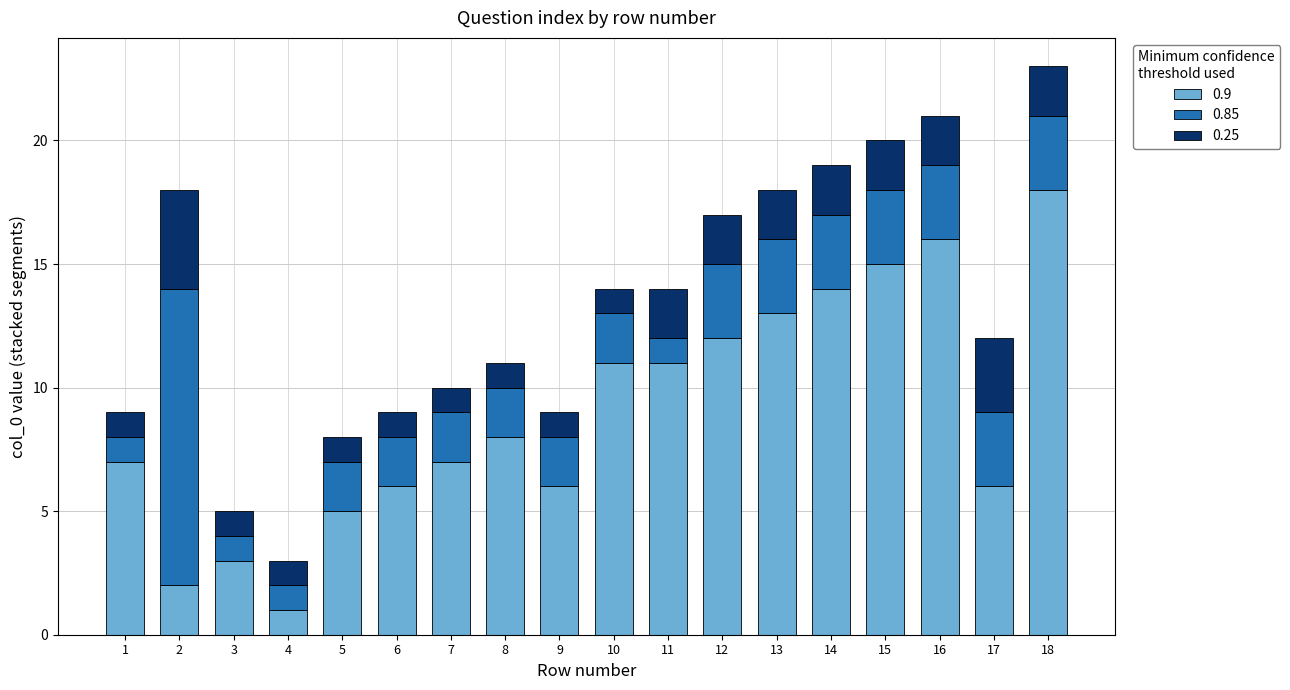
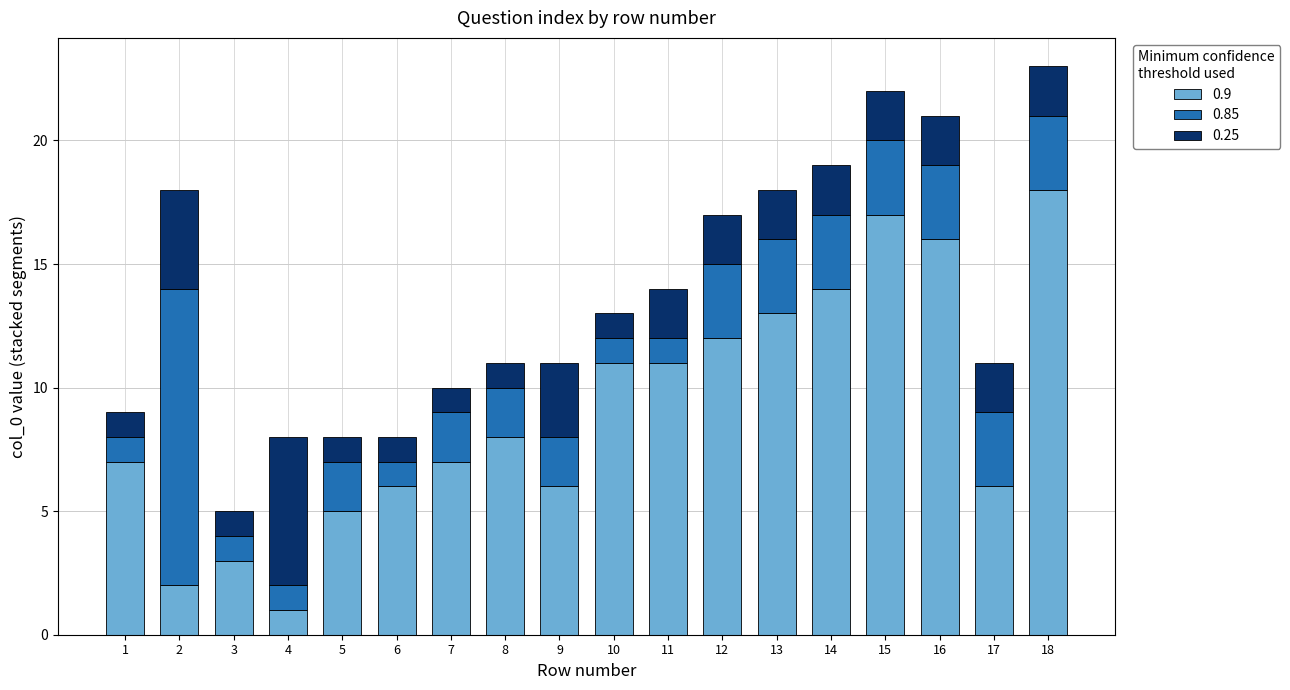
  {
    "0.9": {
      "1": 7,
      "2": 2,
      "3": 3,
      "4": 1,
      "5": 5,
      "6": 6,
      "7": 7,
      "8": 8,
      "9": 6,
      "10": 11,
      "11": 11,
      "12": 12,
      "13": 13,
      "14": 14,
-     "15": 15,
+     "15": 17,
      "16": 16,
      "17": 6,
      "18": 18
    },
    "0.85": {
      "1": 1,
      "2": 12,
      "3": 1,
      "4": 1,
      "5": 2,
-     "6": 2,
+     "6": 1,
      "7": 2,
      "8": 2,
      "9": 2,
-     "10": 2,
+     "10": 1,
      "11": 1,
      "12": 3,
      "13": 3,
      "14": 3,
      "15": 3,
      "16": 3,
      "17": 3,
      "18": 3
    },
    "0.25": {
      "1": 1,
      "2": 4,
      "3": 1,
-     "4": 1,
+     "4": 6,
      "5": 1,
      "6": 1,
      "7": 1,
      "8": 1,
-     "9": 1,
+     "9": 3,
      "10": 1,
      "11": 2,
      "12": 2,
      "13": 2,
      "14": 2,
      "15": 2,
      "16": 2,
-     "17": 3,
+     "17": 2,
      "18": 2
    }
  }
